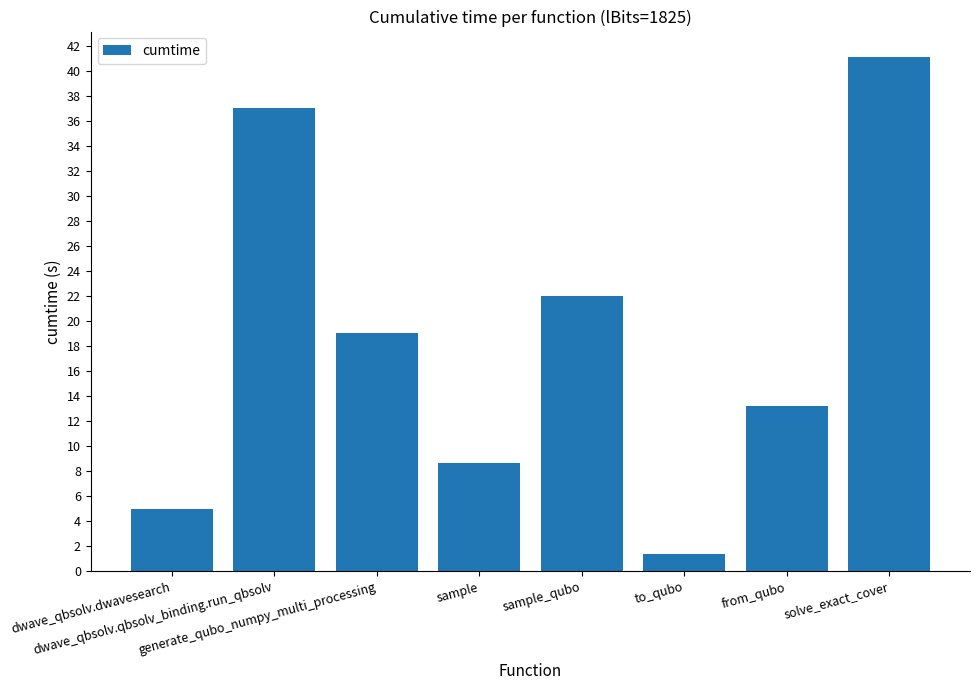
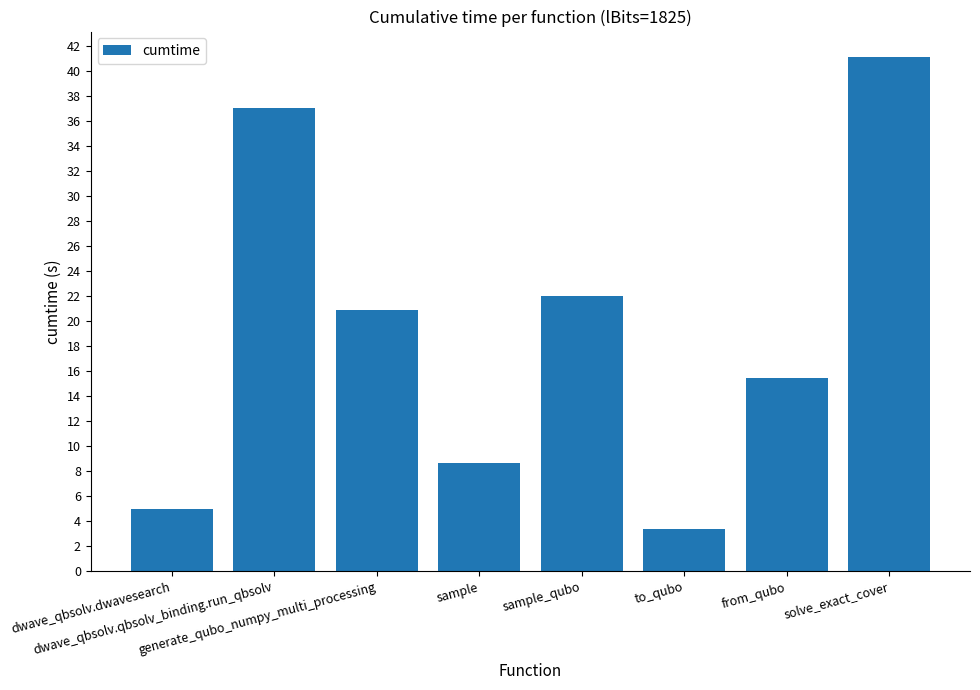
  {
    "dwave_qbsolv.dwavesearch": 5.0,
    "dwave_qbsolv.qbsolv_binding.run_qbsolv": 37.1,
-   "generate_qubo_numpy_multi_processing": 19.1,
+   "generate_qubo_numpy_multi_processing": 20.9,
    "sample": 8.7,
    "sample_qubo": 22.0,
-   "to_qubo": 1.4,
-   "from_qubo": 13.3,
+   "to_qubo": 3.4,
+   "from_qubo": 15.5,
    "solve_exact_cover": 41.1
  }
